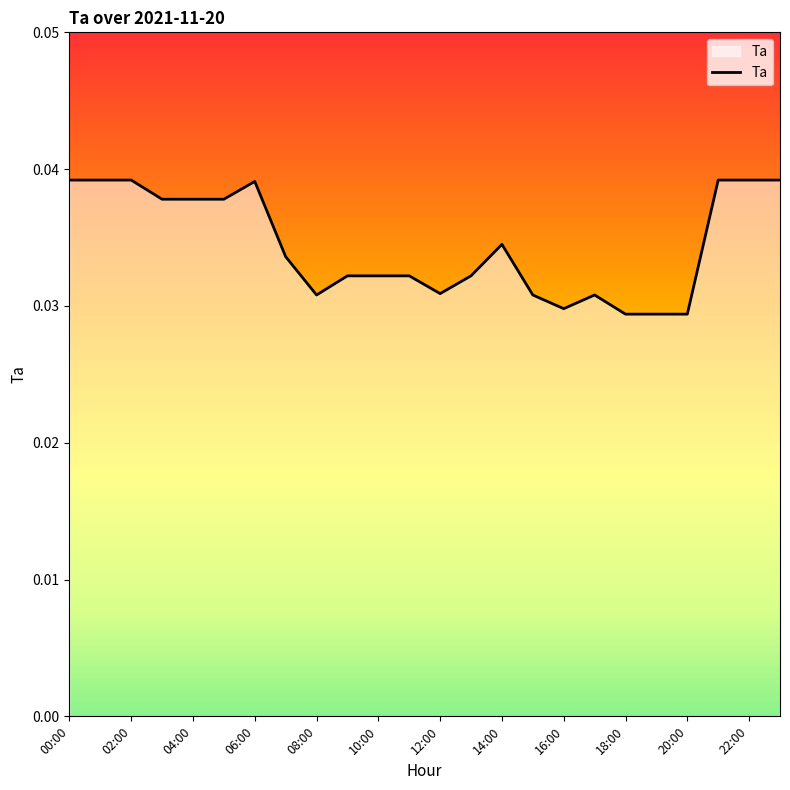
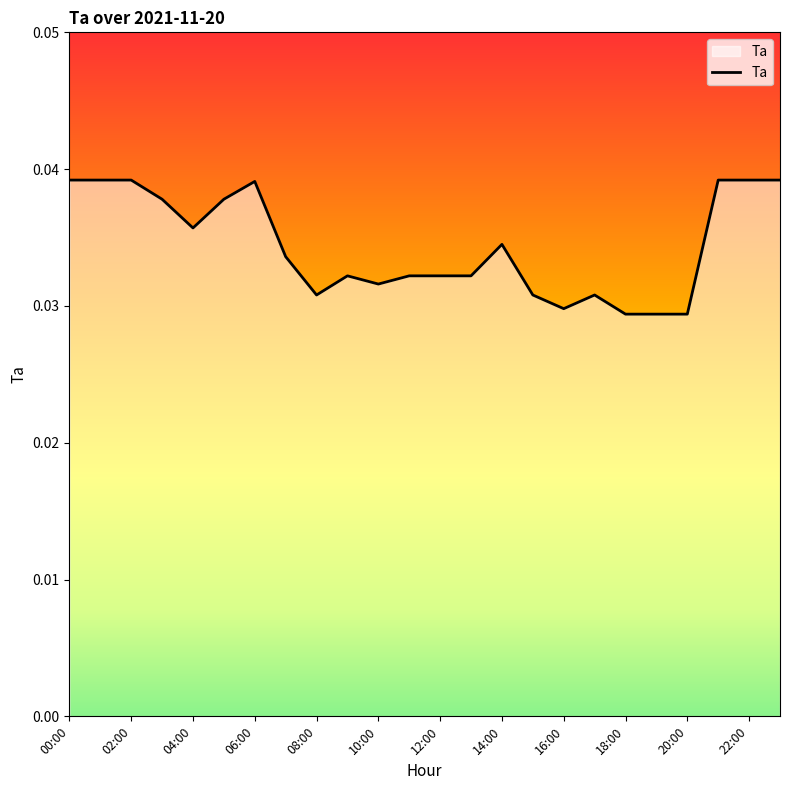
  {
    "00:00": 0.0392,
    "02:00": 0.0392,
-   "04:00": 0.0378,
+   "04:00": 0.0357,
    "06:00": 0.0391,
    "08:00": 0.0308,
-   "10:00": 0.0322,
-   "12:00": 0.0309,
+   "10:00": 0.0316,
+   "12:00": 0.0322,
    "14:00": 0.0345,
    "16:00": 0.0298,
    "18:00": 0.0294,
    "20:00": 0.0294,
    "22:00": 0.0392
  }
